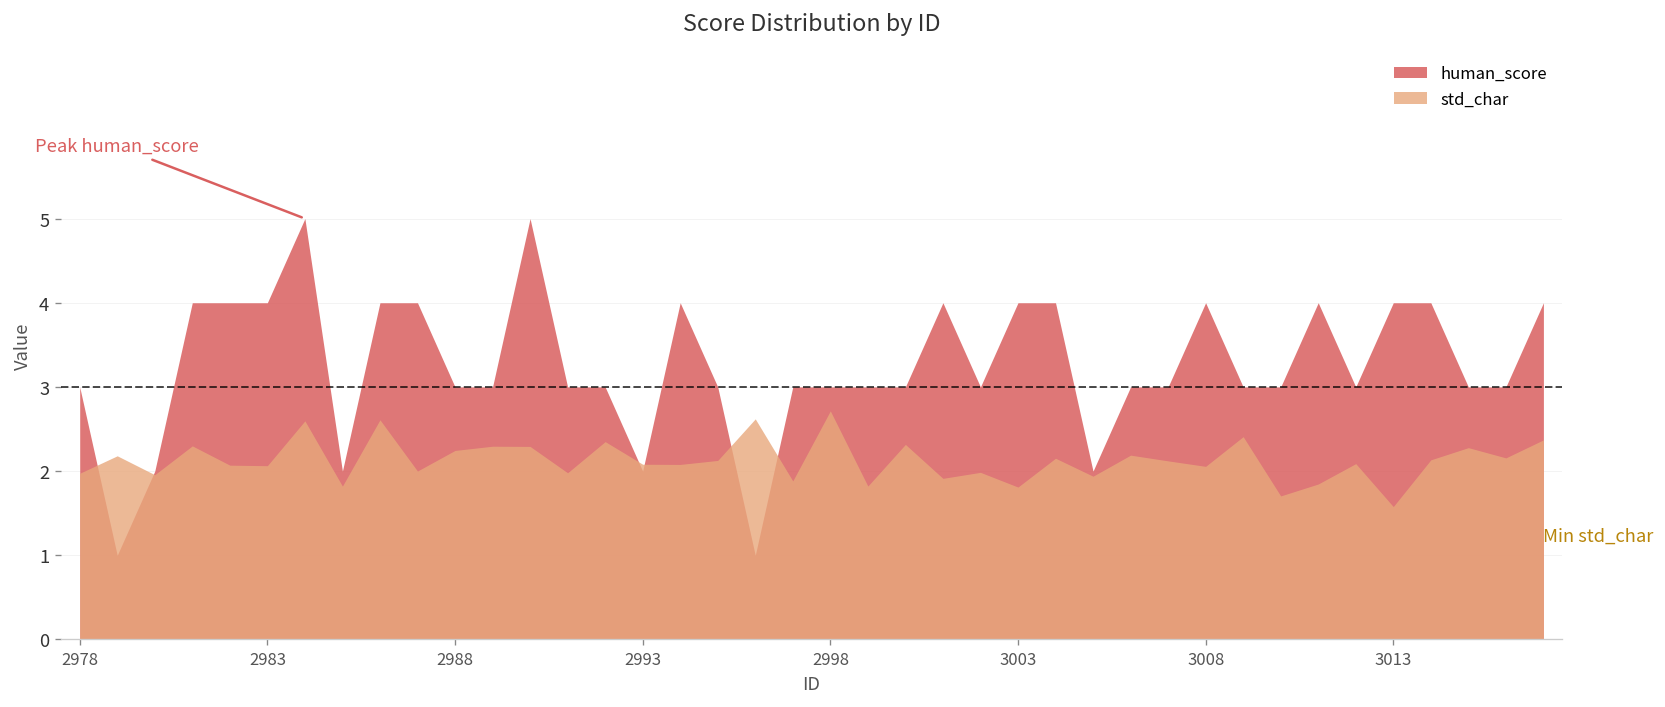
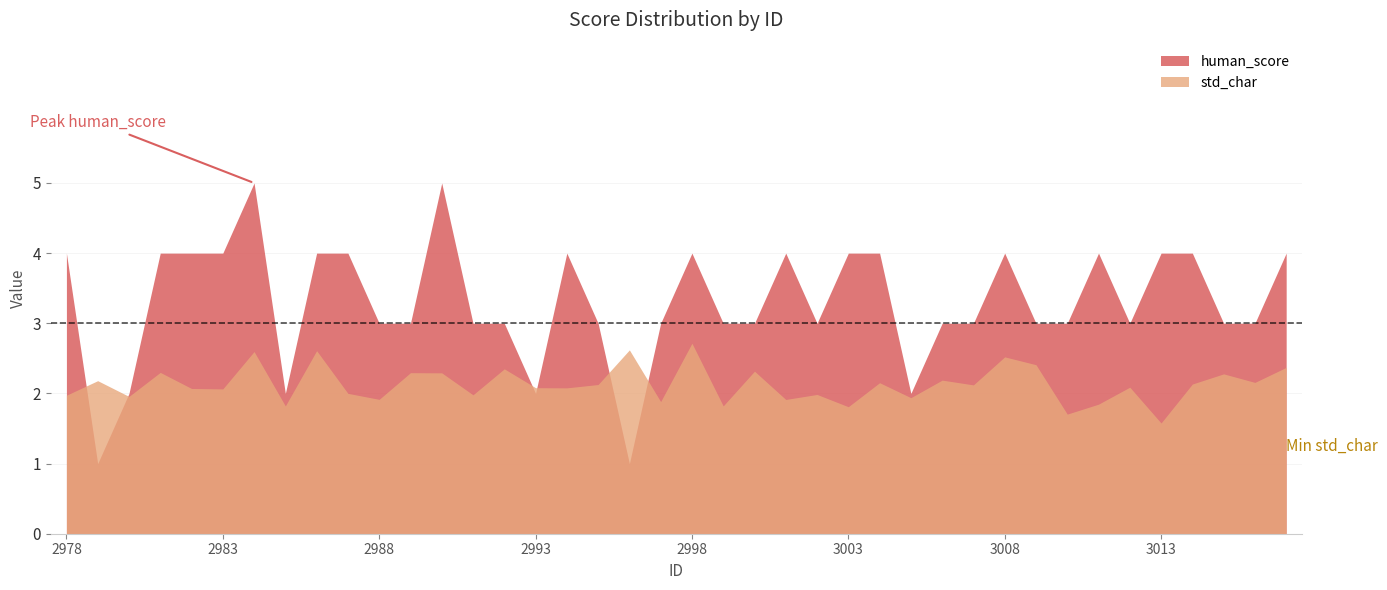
  {
    "human_score": {
-     "2978": 3,
+     "2978": 4,
      "2983": 4,
      "2988": 3,
      "2993": 2,
-     "2998": 3,
+     "2998": 4,
      "3003": 4,
      "3008": 4,
      "3013": 4
    },
    "std_char": {
      "2978": 2.0,
      "2983": 2.1,
-     "2988": 2.2,
+     "2988": 1.9,
      "2993": 2.1,
      "2998": 2.7,
      "3003": 1.8,
-     "3008": 2.1,
+     "3008": 2.5,
      "3013": 1.6
    }
  }
